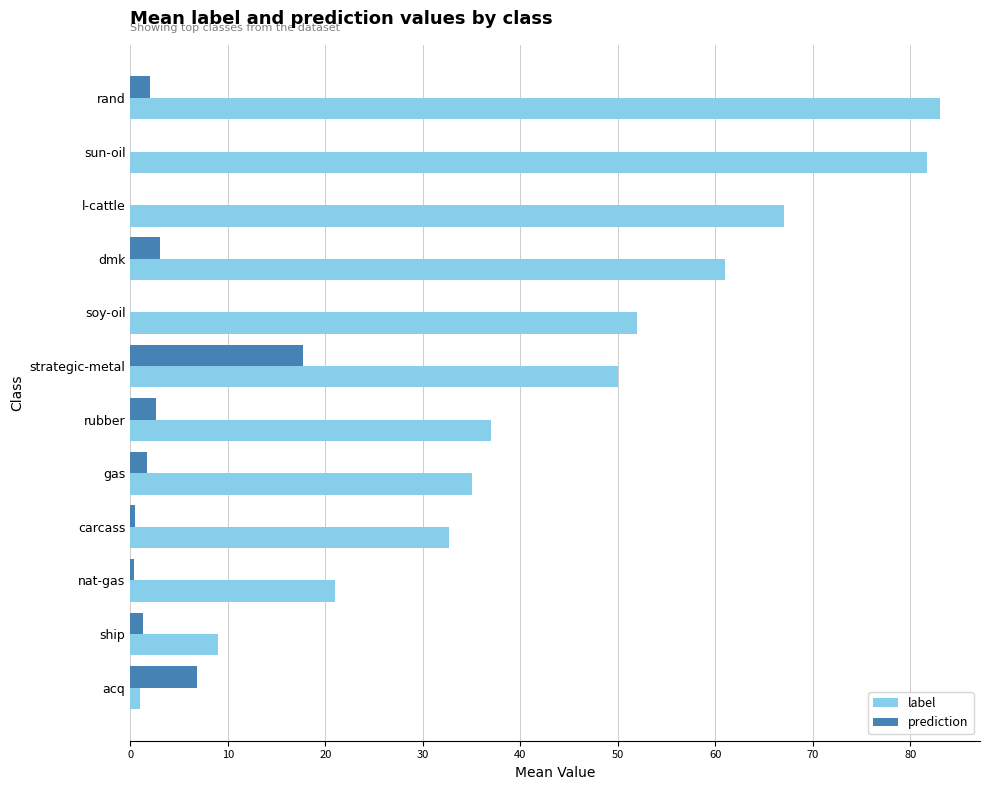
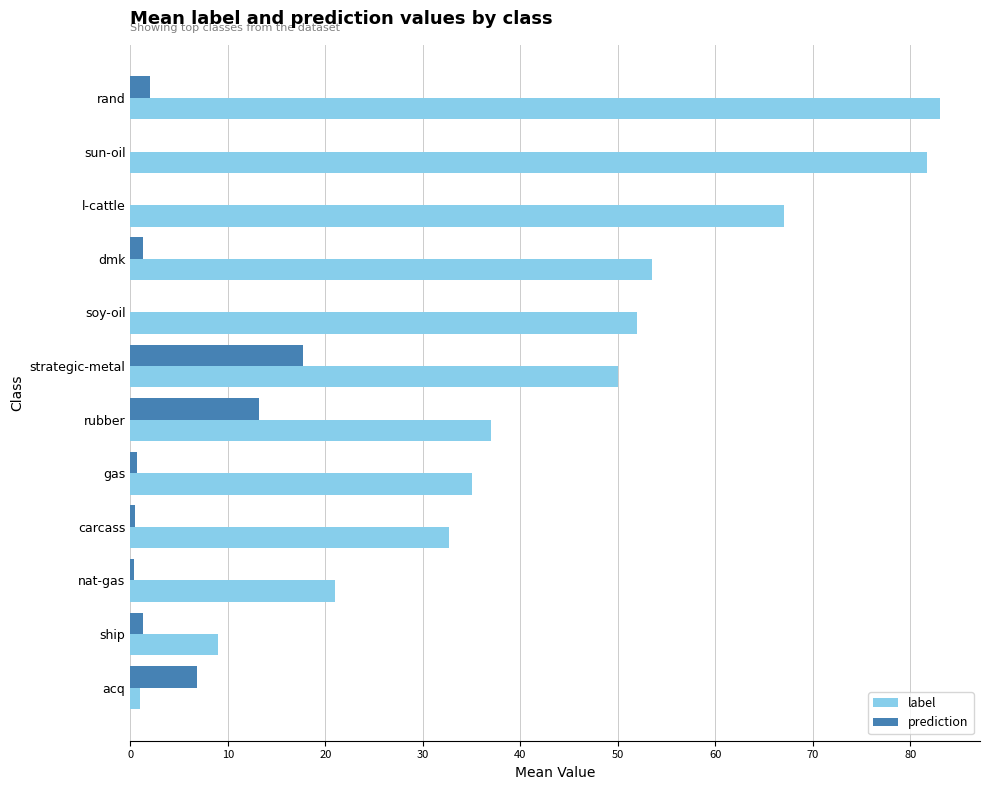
  {
    "label": {
      "rand": 83,
      "sun-oil": 82,
      "l-cattle": 67,
-     "dmk": 61,
+     "dmk": 54,
      "soy-oil": 52,
      "strategic-metal": 50,
      "rubber": 37,
      "gas": 35,
      "carcass": 33,
      "nat-gas": 21,
      "ship": 9,
      "acq": 1
    },
    "prediction": {
      "rand": 2,
      "sun-oil": 0,
      "l-cattle": 0,
-     "dmk": 3,
+     "dmk": 1,
      "soy-oil": 0,
      "strategic-metal": 18,
-     "rubber": 3,
-     "gas": 2,
+     "rubber": 13,
+     "gas": 1,
      "carcass": 1,
      "nat-gas": 0,
      "ship": 1,
      "acq": 7
    }
  }
